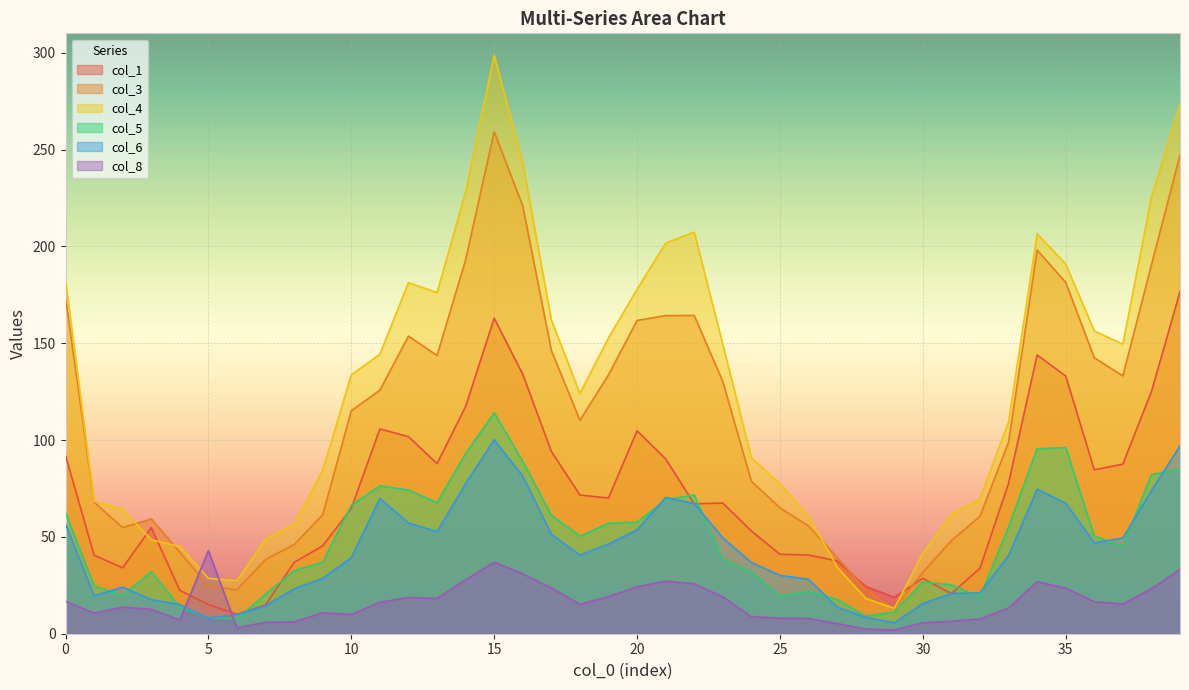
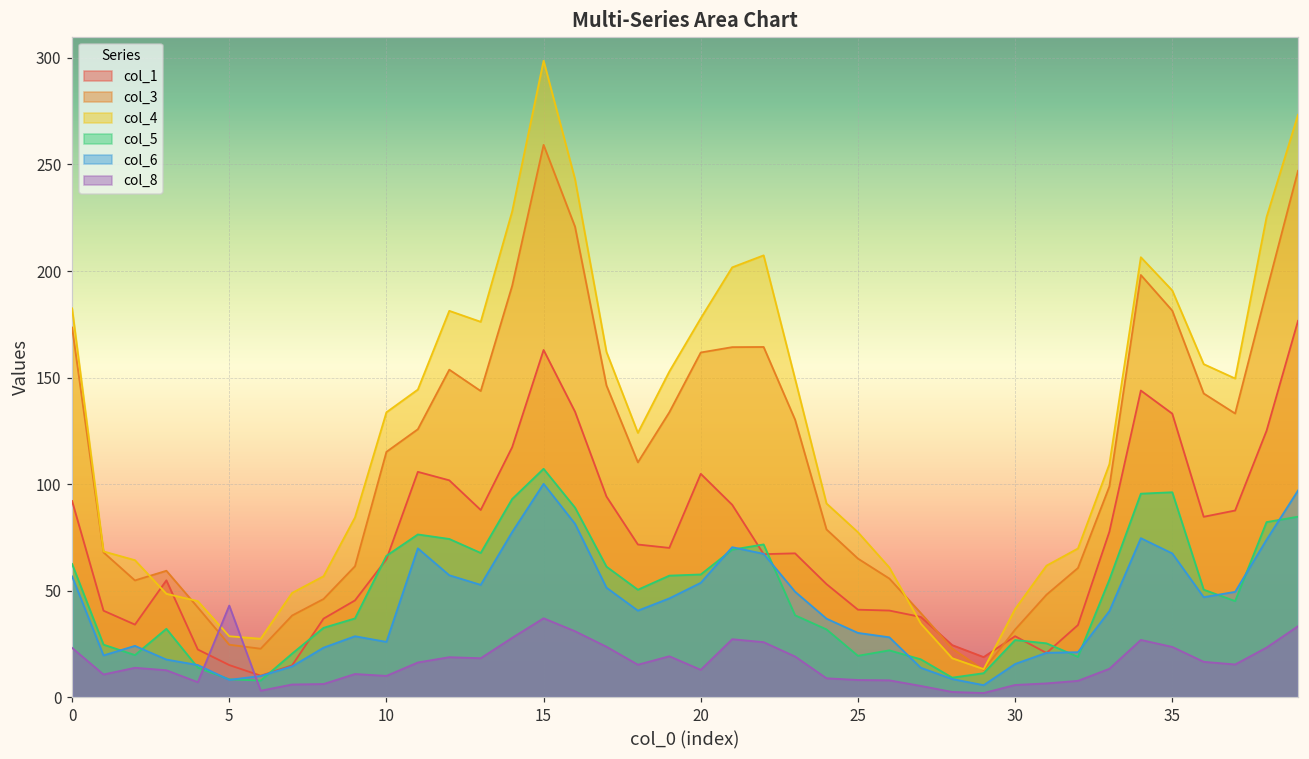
  {
    "col_5": {
      "0": 62,
      "10": 66,
-     "15": 114,
+     "15": 107,
      "20": 58,
      "25": 19,
      "30": 27,
      "35": 96
    },
    "col_6": {
      "0": 57,
-     "10": 39,
+     "10": 26,
      "15": 100,
      "20": 54,
      "25": 30,
      "30": 16,
      "35": 67
    },
    "col_8": {
-     "0": 17,
+     "0": 23,
      "5": 43,
      "10": 10,
      "15": 37,
-     "20": 24,
+     "20": 13,
      "25": 8,
      "30": 6,
      "35": 24
    }
  }
